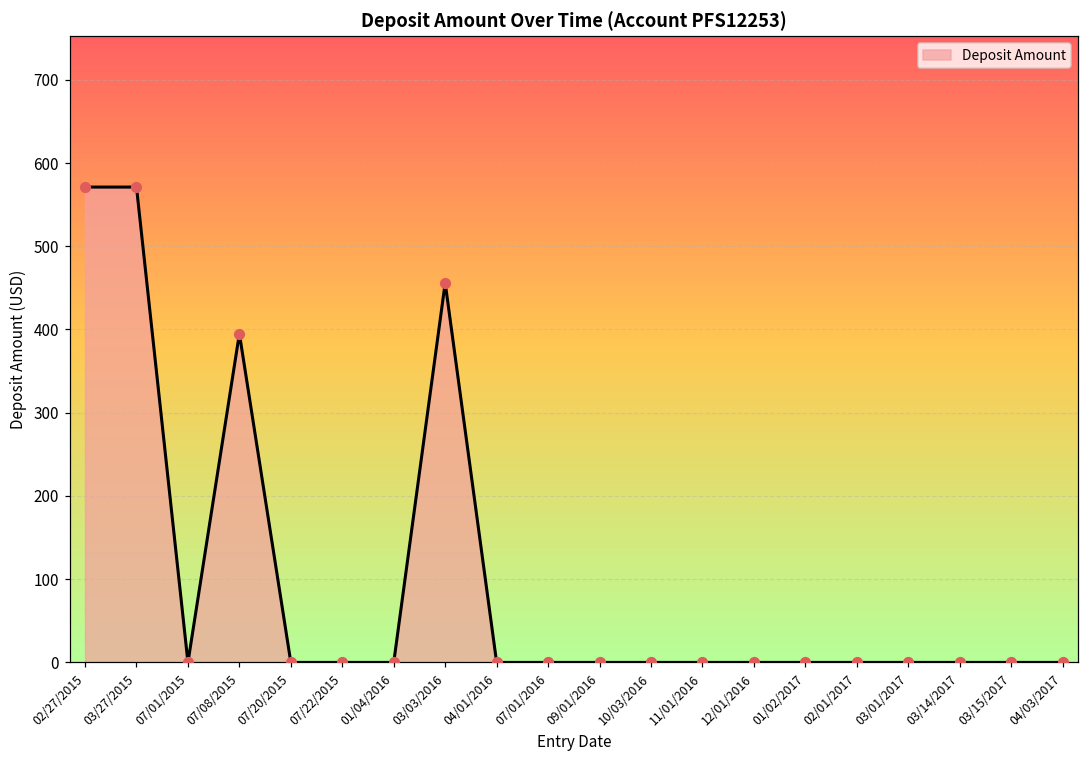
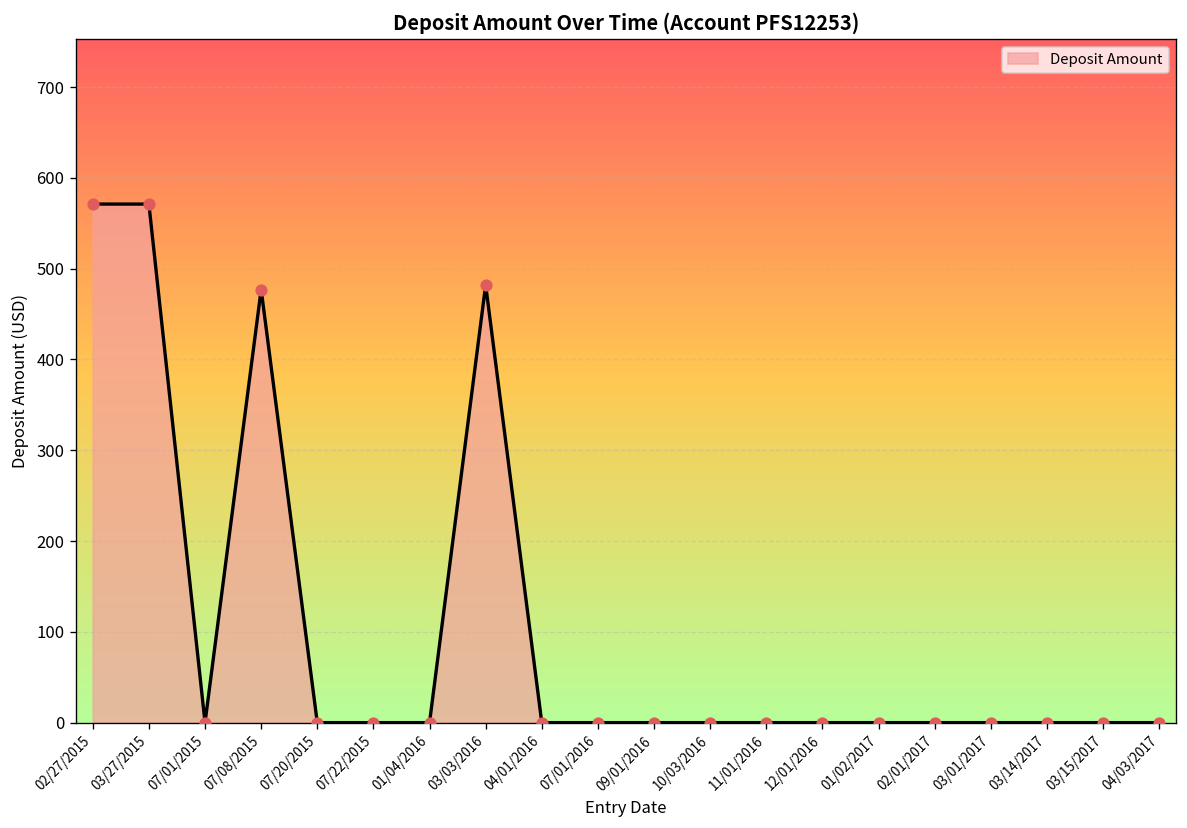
  {
    "02/27/2015": 570,
    "03/27/2015": 570,
    "07/01/2015": 0,
-   "07/08/2015": 400,
+   "07/08/2015": 480,
    "07/20/2015": 0,
    "07/22/2015": 0,
    "01/04/2016": 0,
-   "03/03/2016": 460,
+   "03/03/2016": 480,
    "04/01/2016": 0,
    "07/01/2016": 0,
    "09/01/2016": 0,
    "10/03/2016": 0,
    "11/01/2016": 0,
    "12/01/2016": 0,
    "01/02/2017": 0,
    "02/01/2017": 0,
    "03/01/2017": 0,
    "03/14/2017": 0,
    "03/15/2017": 0,
    "04/03/2017": 0
  }
